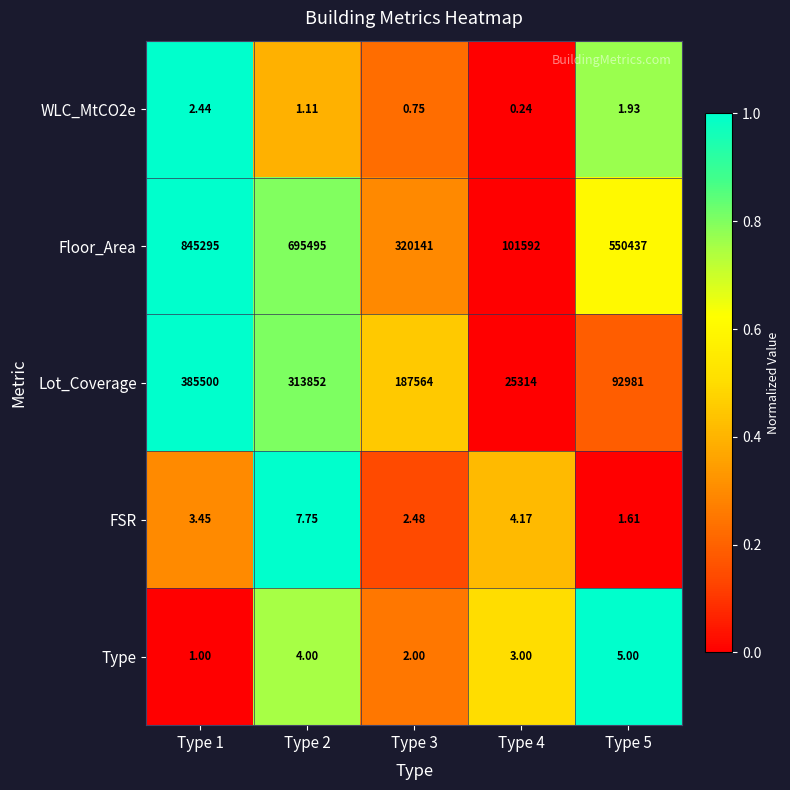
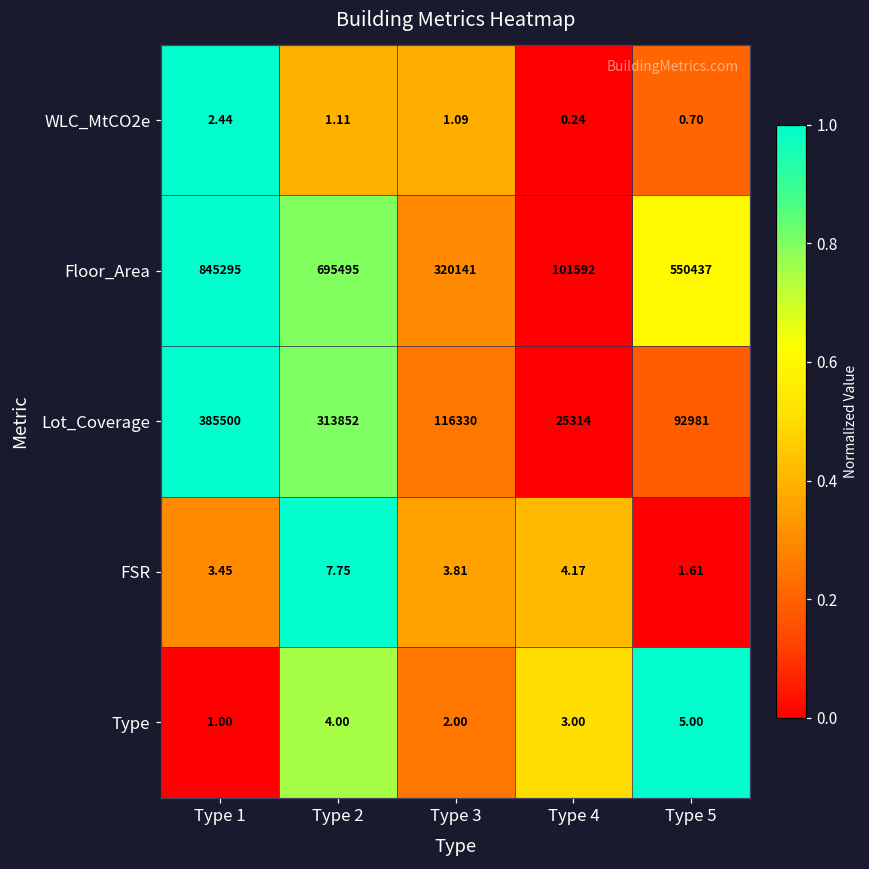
  {
    "WLC_MtCO2e": {
      "Type 1": 2.44,
      "Type 2": 1.11,
-     "Type 3": 0.75,
+     "Type 3": 1.09,
      "Type 4": 0.24,
-     "Type 5": 1.93
+     "Type 5": 0.70
    },
    "Floor_Area": {
      "Type 1": 845295,
      "Type 2": 695495,
      "Type 3": 320141,
      "Type 4": 101592,
      "Type 5": 550437
    },
    "Lot_Coverage": {
      "Type 1": 385500,
      "Type 2": 313852,
-     "Type 3": 187564,
+     "Type 3": 116330,
      "Type 4": 25314,
      "Type 5": 92981
    },
    "FSR": {
      "Type 1": 3.45,
      "Type 2": 7.75,
-     "Type 3": 2.48,
+     "Type 3": 3.81,
      "Type 4": 4.17,
      "Type 5": 1.61
    },
    "Type": {
      "Type 1": 1.00,
      "Type 2": 4.00,
      "Type 3": 2.00,
      "Type 4": 3.00,
      "Type 5": 5.00
    }
  }
